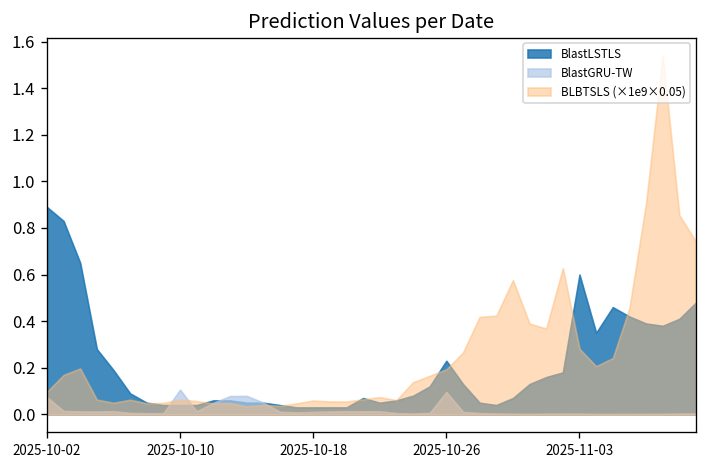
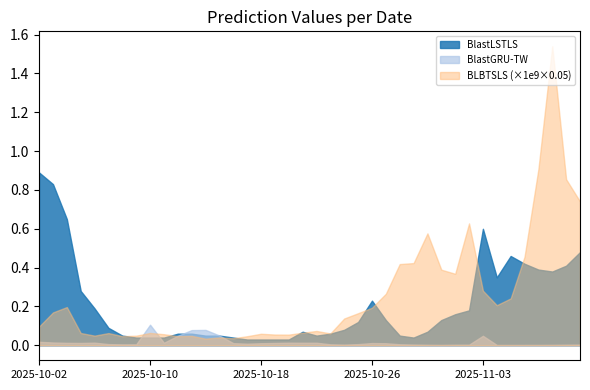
  {
    "BlastLSTLS": {
      "2025-10-02": 0.89,
      "2025-10-10": 0.04,
      "2025-10-18": 0.03,
      "2025-10-26": 0.23,
      "2025-11-03": 0.60
    },
    "BlastGRU-TW": {
-     "2025-10-02": 0.07,
+     "2025-10-02": 0.02,
      "2025-10-10": 0.11,
-     "2025-10-26": 0.10,
-     "2025-11-03": 0.00
+     "2025-10-26": 0.01,
+     "2025-11-03": 0.05
    },
    "BLBTSLS (×1e9×0.05)": {
      "2025-10-02": 0.10,
      "2025-10-10": 0.06,
      "2025-10-18": 0.06,
      "2025-10-26": 0.19,
      "2025-11-03": 0.28
    }
  }
